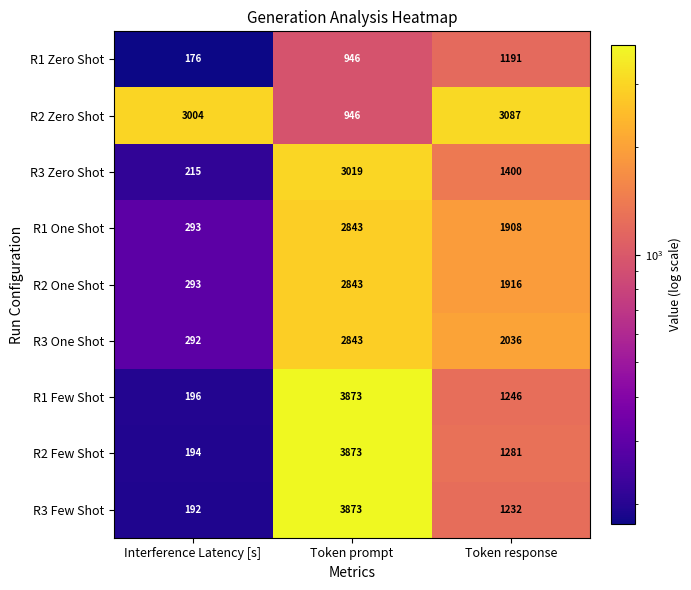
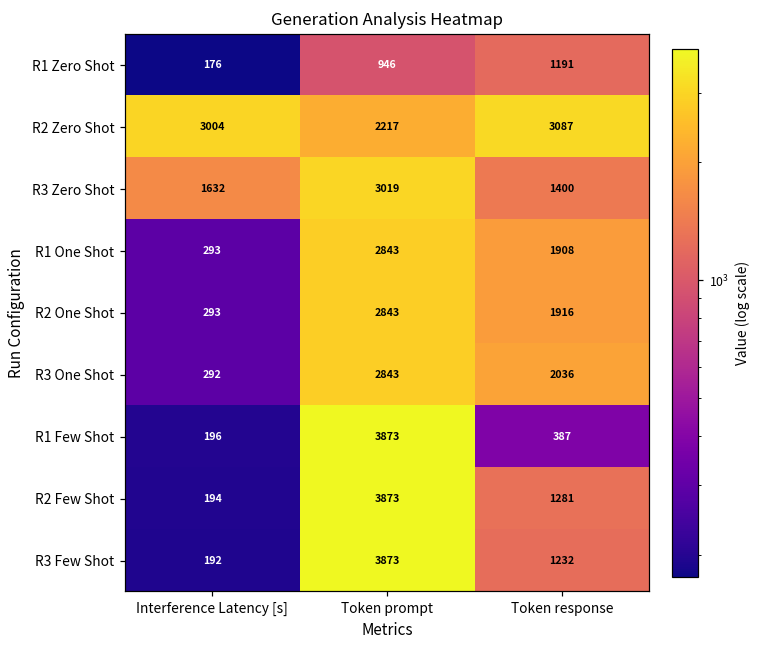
  {
    "R1 Zero Shot": {
      "Interference Latency [s]": 176,
      "Token prompt": 946,
      "Token response": 1191
    },
    "R2 Zero Shot": {
      "Interference Latency [s]": 3004,
-     "Token prompt": 946,
+     "Token prompt": 2217,
      "Token response": 3087
    },
    "R3 Zero Shot": {
-     "Interference Latency [s]": 215,
+     "Interference Latency [s]": 1632,
      "Token prompt": 3019,
      "Token response": 1400
    },
    "R1 One Shot": {
      "Interference Latency [s]": 293,
      "Token prompt": 2843,
      "Token response": 1908
    },
    "R2 One Shot": {
      "Interference Latency [s]": 293,
      "Token prompt": 2843,
      "Token response": 1916
    },
    "R3 One Shot": {
      "Interference Latency [s]": 292,
      "Token prompt": 2843,
      "Token response": 2036
    },
    "R1 Few Shot": {
      "Interference Latency [s]": 196,
      "Token prompt": 3873,
-     "Token response": 1246
+     "Token response": 387
    },
    "R2 Few Shot": {
      "Interference Latency [s]": 194,
      "Token prompt": 3873,
      "Token response": 1281
    },
    "R3 Few Shot": {
      "Interference Latency [s]": 192,
      "Token prompt": 3873,
      "Token response": 1232
    }
  }
